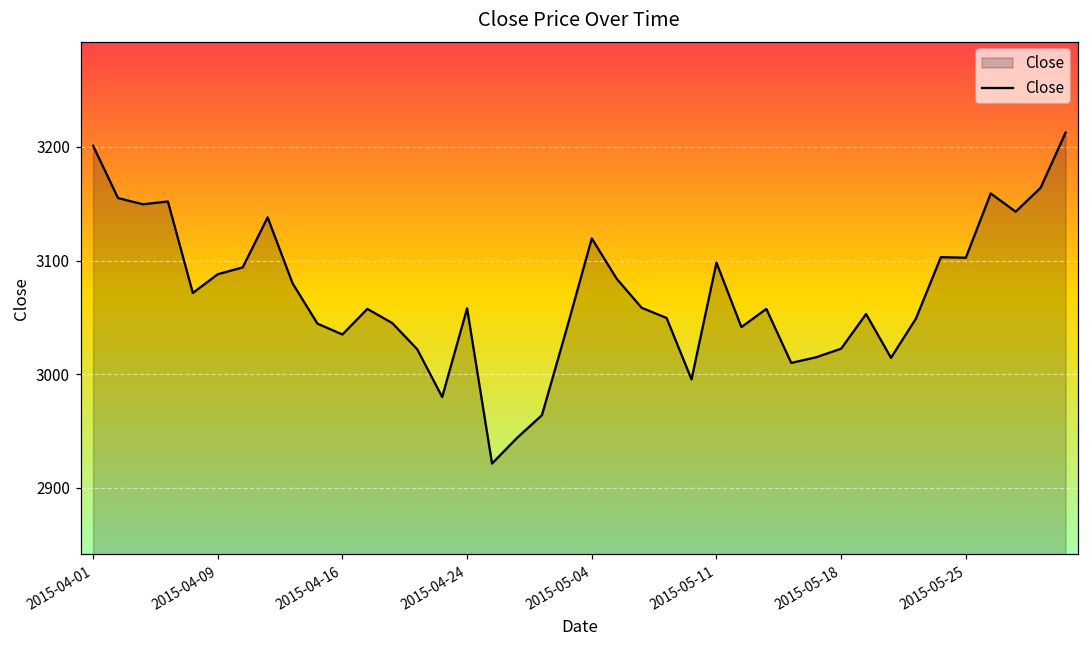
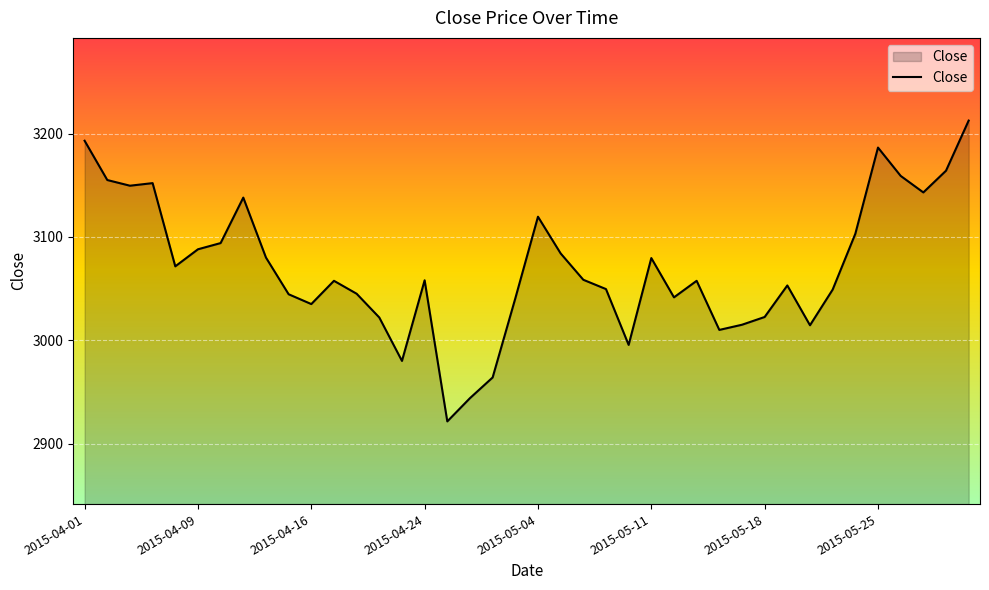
  {
-   "2015-04-01": 3201,
+   "2015-04-01": 3193,
    "2015-04-09": 3088,
    "2015-04-16": 3035,
    "2015-04-24": 3058,
    "2015-05-04": 3120,
-   "2015-05-11": 3098,
+   "2015-05-11": 3080,
    "2015-05-18": 3023,
-   "2015-05-25": 3103
+   "2015-05-25": 3186
  }
